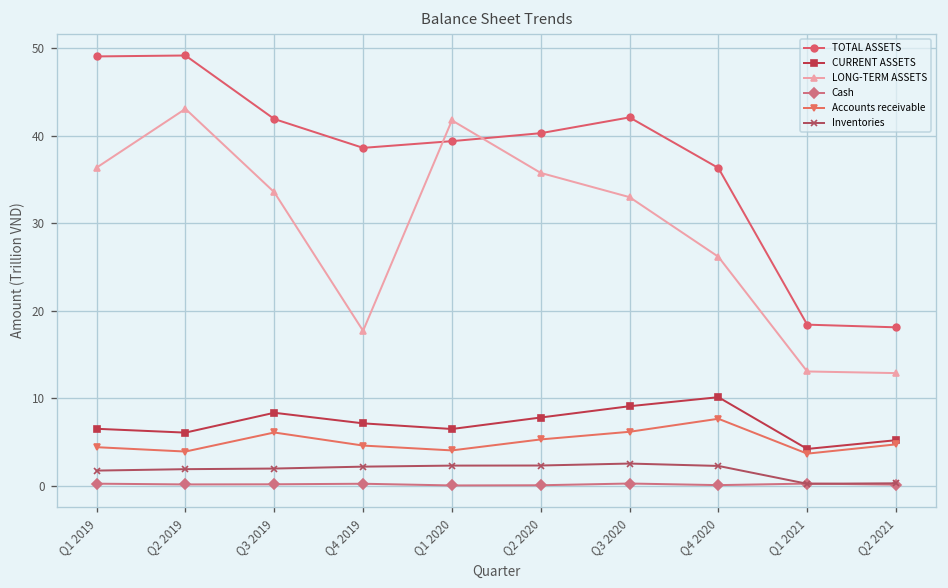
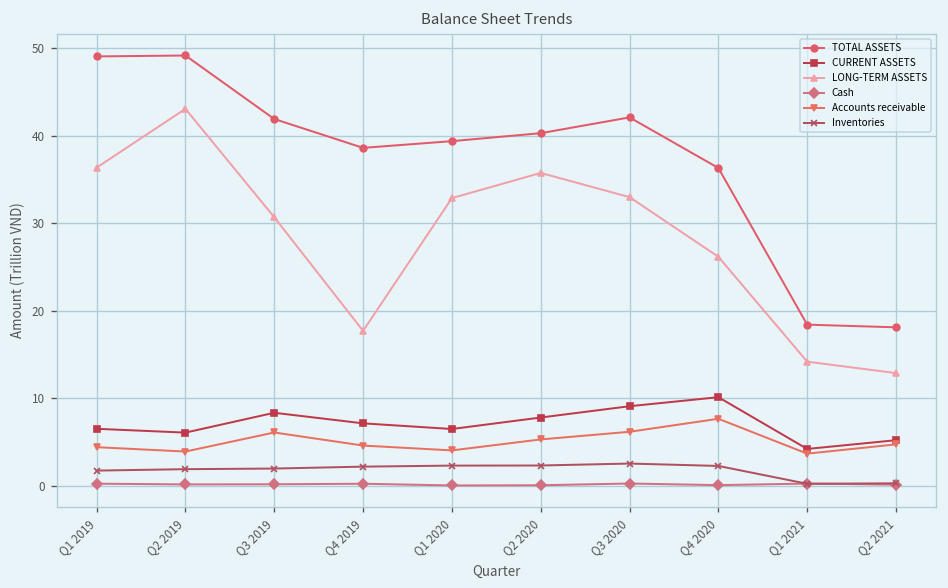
  {
    "LONG-TERM ASSETS": {
      "Q1 2019": 36,
      "Q2 2019": 43,
-     "Q3 2019": 34,
+     "Q3 2019": 31,
      "Q4 2019": 18,
-     "Q1 2020": 42,
+     "Q1 2020": 33,
      "Q2 2020": 36,
      "Q3 2020": 33,
      "Q4 2020": 26,
-     "Q1 2021": 13,
+     "Q1 2021": 14,
      "Q2 2021": 13
    }
  }
